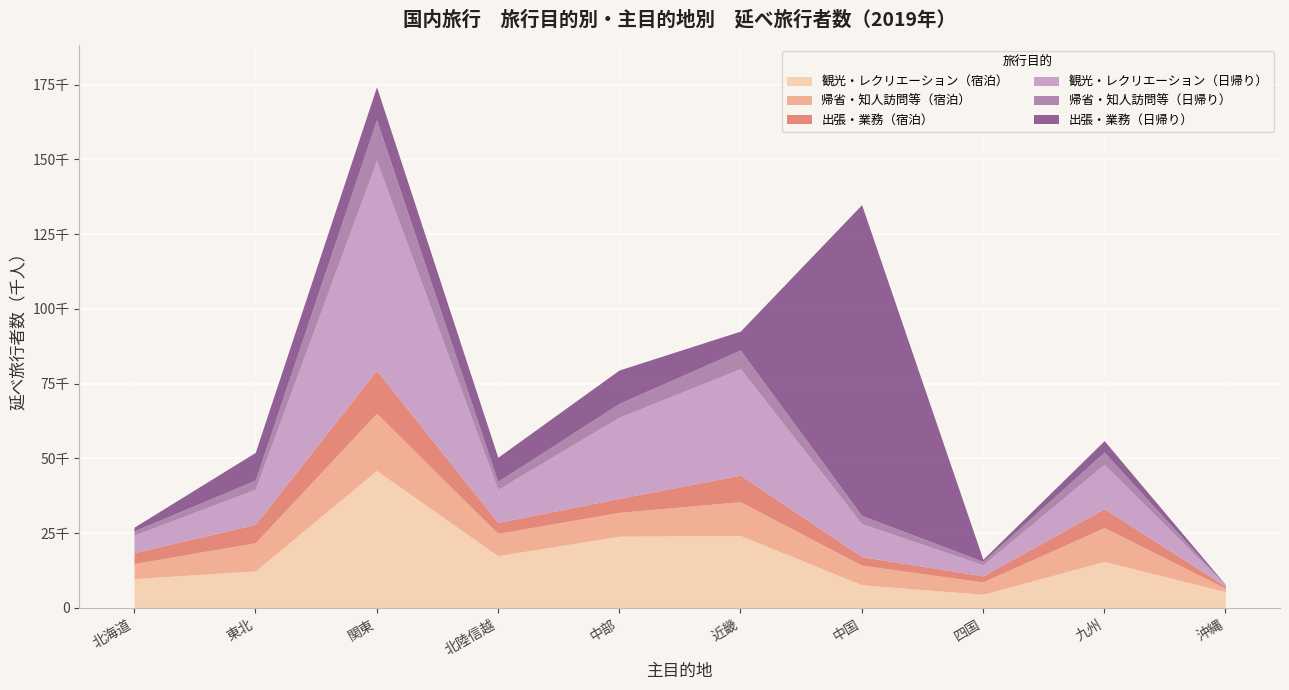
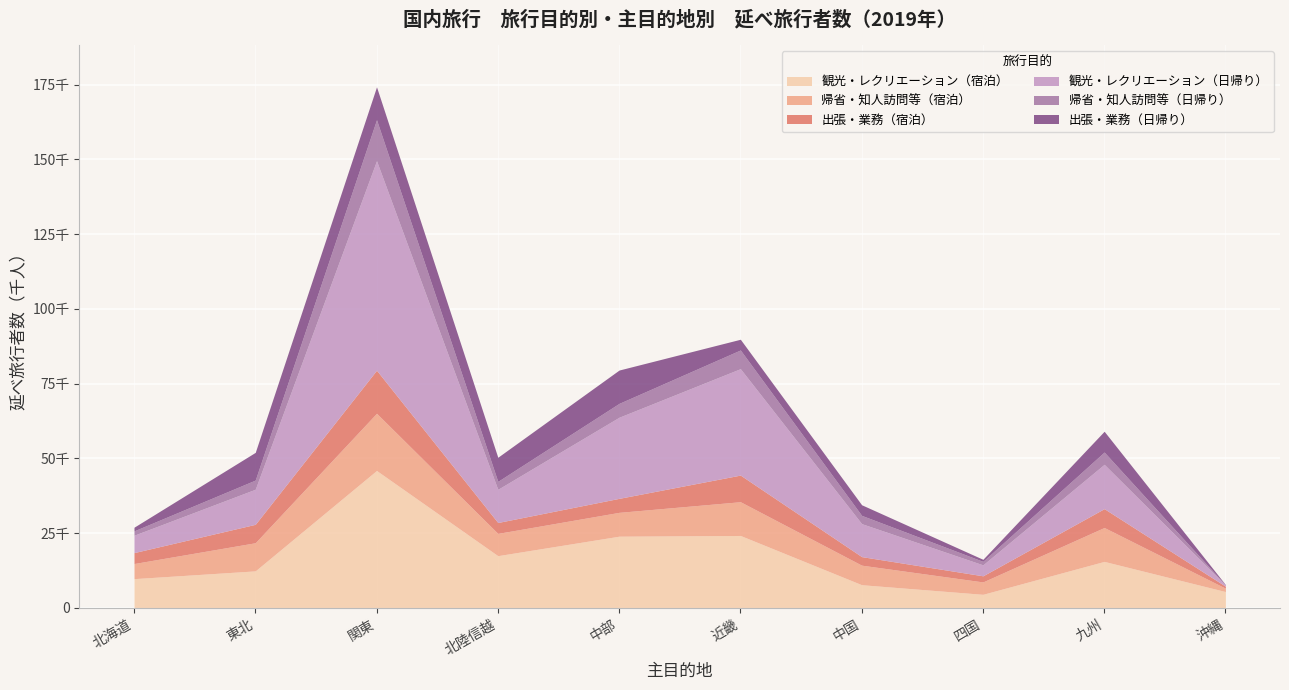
  {
    "出張・業務（日帰り）": {
      "北海道": "1千",
      "東北": "9千",
      "関東": "11千",
      "北陸信越": "8千",
      "中部": "11千",
-     "近畿": "6千",
-     "中国": "104千",
-     "九州": "4千"
+     "近畿": "4千",
+     "中国": "4千",
+     "九州": "7千"
    }
  }
